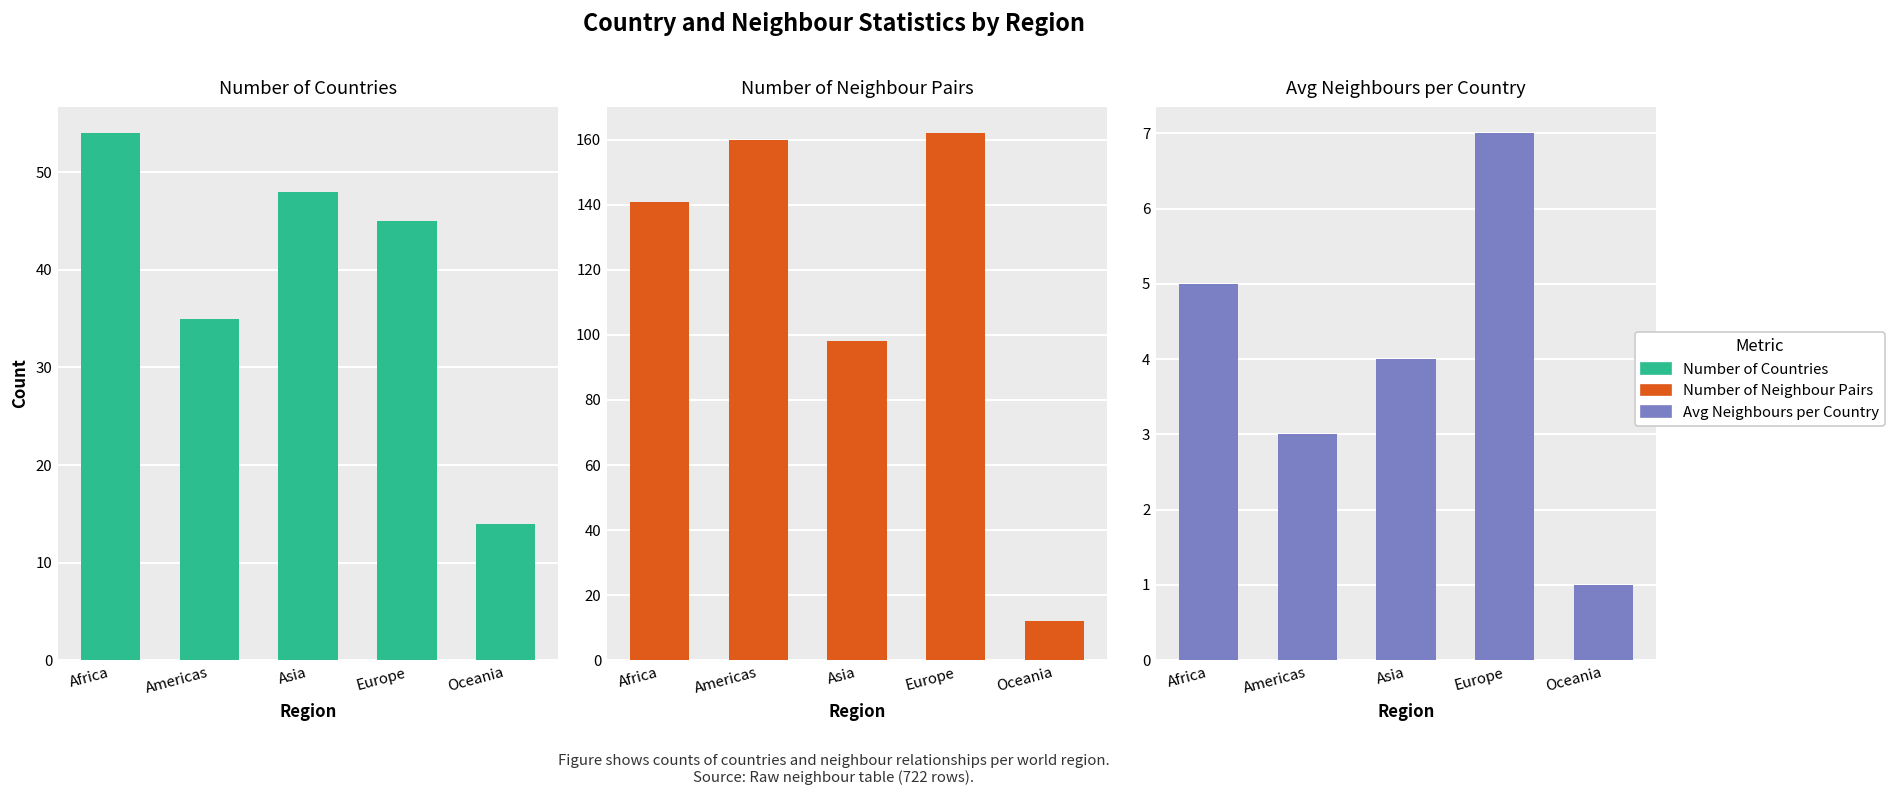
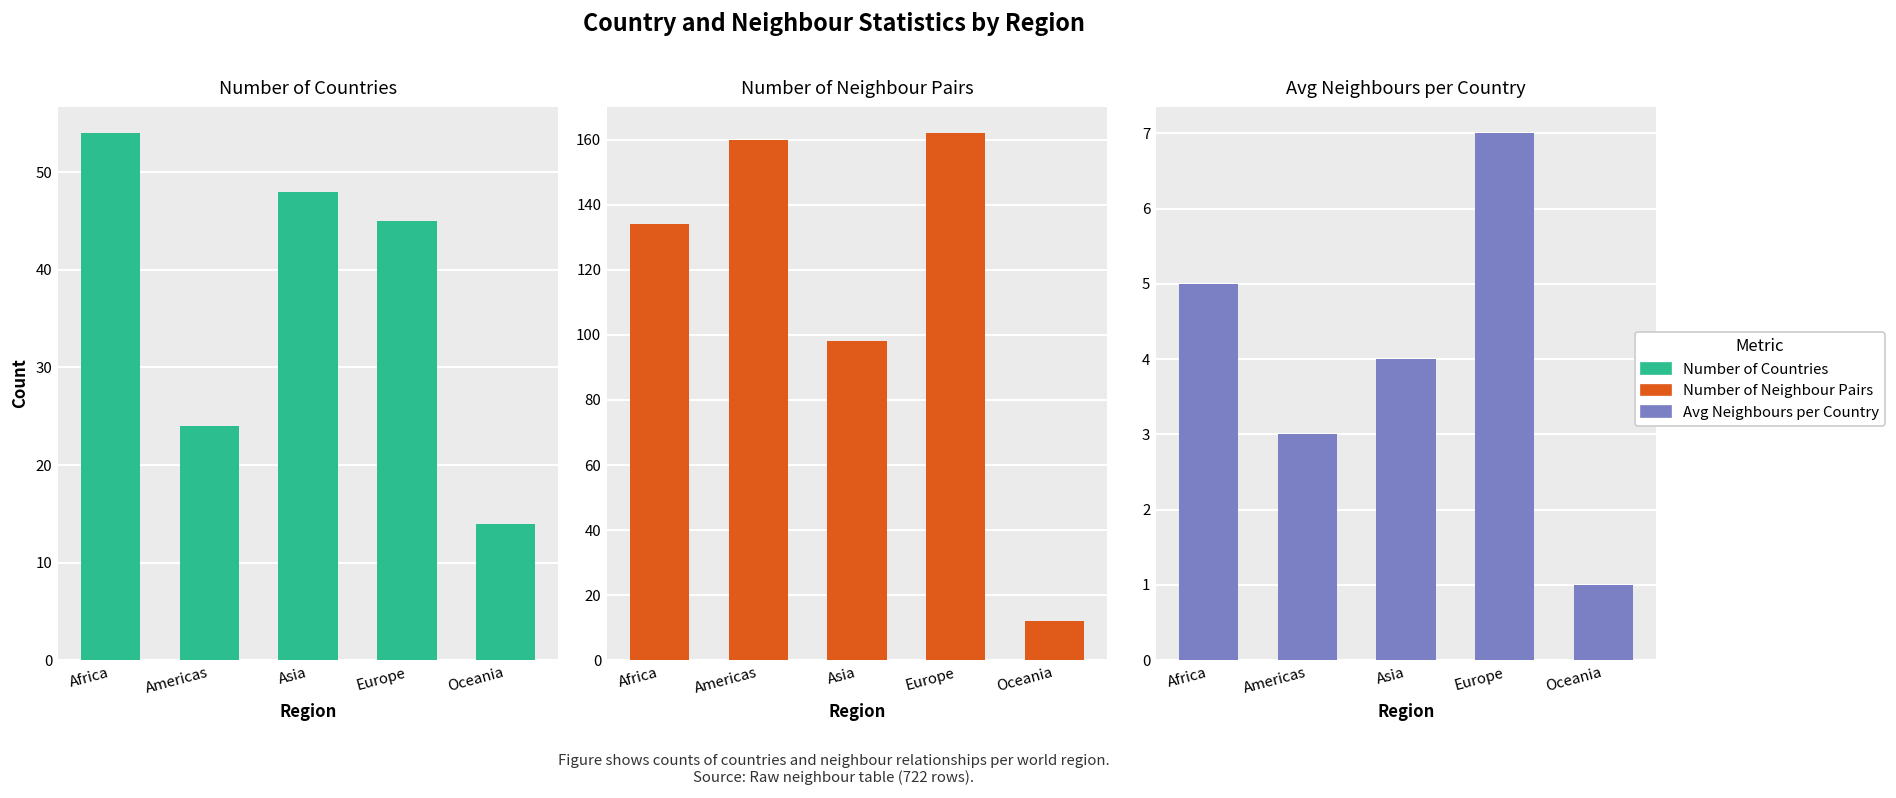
  {
    "Number of Countries": {
      "Africa": 54,
-     "Americas": 35,
+     "Americas": 24,
      "Asia": 48,
      "Europe": 45,
      "Oceania": 14
    },
    "Number of Neighbour Pairs": {
-     "Africa": 141,
+     "Africa": 134,
      "Americas": 160,
      "Asia": 98,
      "Europe": 162,
      "Oceania": 12
    },
    "Avg Neighbours per Country": {
      "Africa": 5.0,
      "Americas": 3.0,
      "Asia": 4.0,
      "Europe": 7.0,
      "Oceania": 1.0
    }
  }
